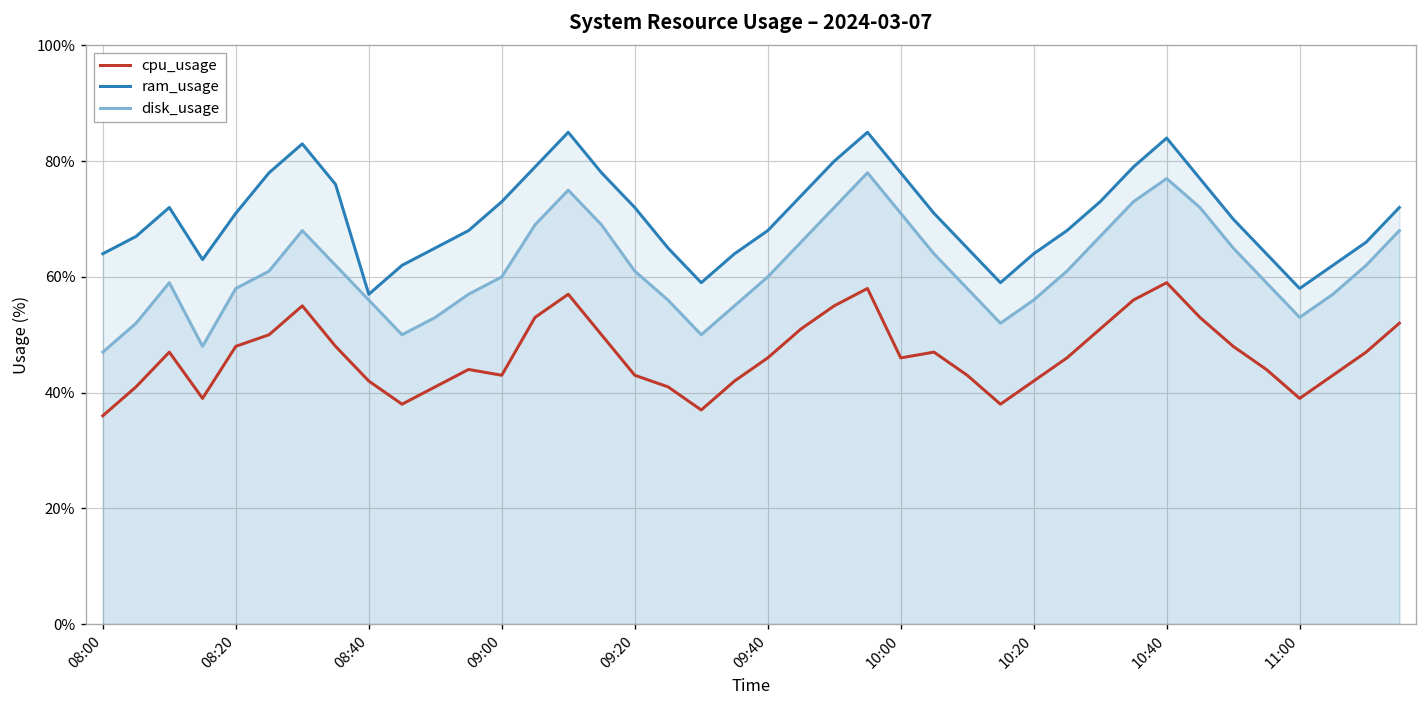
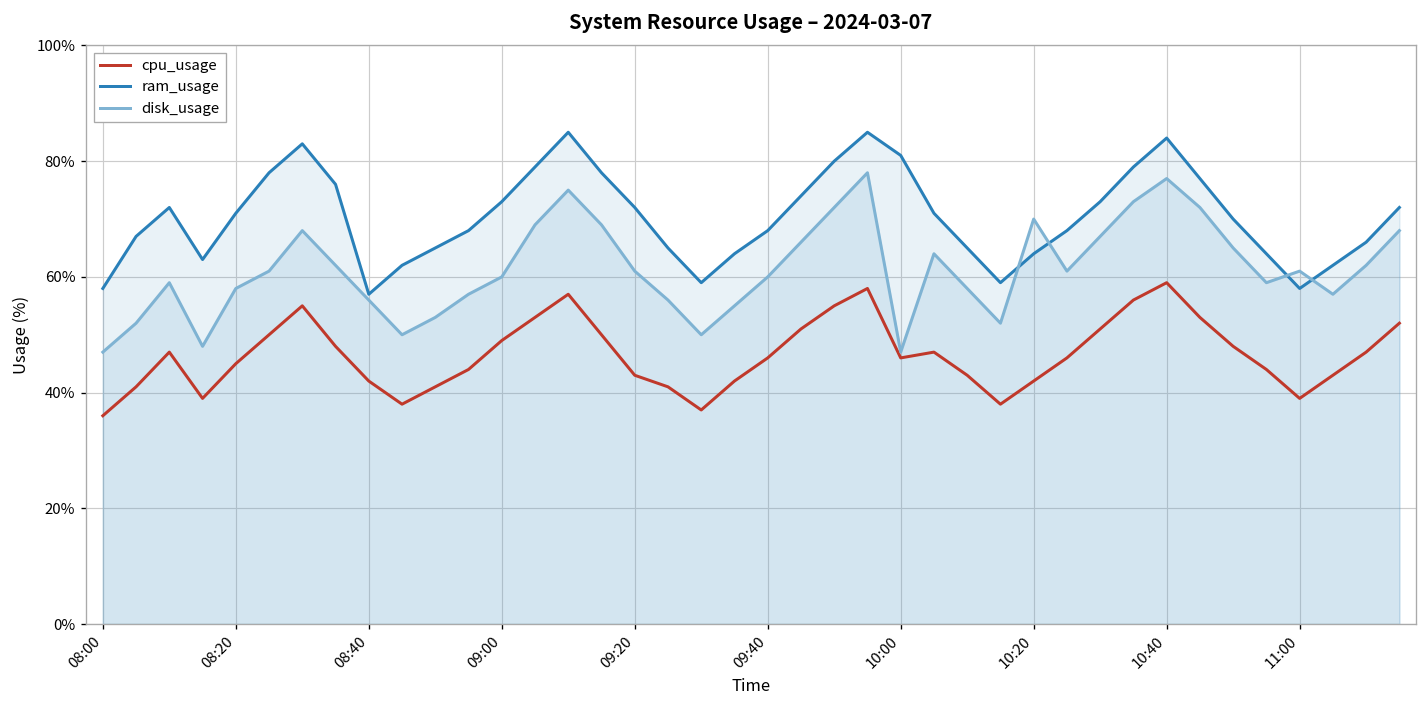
  {
    "cpu_usage": {
      "08:00": "36%",
-     "08:20": "48%",
+     "08:20": "45%",
      "08:40": "42%",
-     "09:00": "43%",
+     "09:00": "49%",
      "09:20": "43%",
      "09:40": "46%",
      "10:00": "46%",
      "10:20": "42%",
      "10:40": "59%",
      "11:00": "39%"
    },
    "ram_usage": {
-     "08:00": "64%",
+     "08:00": "58%",
      "08:20": "71%",
      "08:40": "57%",
      "09:00": "73%",
      "09:20": "72%",
      "09:40": "68%",
-     "10:00": "78%",
+     "10:00": "81%",
      "10:20": "64%",
      "10:40": "84%",
      "11:00": "58%"
    },
    "disk_usage": {
      "08:00": "47%",
      "08:20": "58%",
      "08:40": "56%",
      "09:00": "60%",
      "09:20": "61%",
      "09:40": "60%",
-     "10:00": "71%",
-     "10:20": "56%",
+     "10:00": "47%",
+     "10:20": "70%",
      "10:40": "77%",
-     "11:00": "53%"
+     "11:00": "61%"
    }
  }
